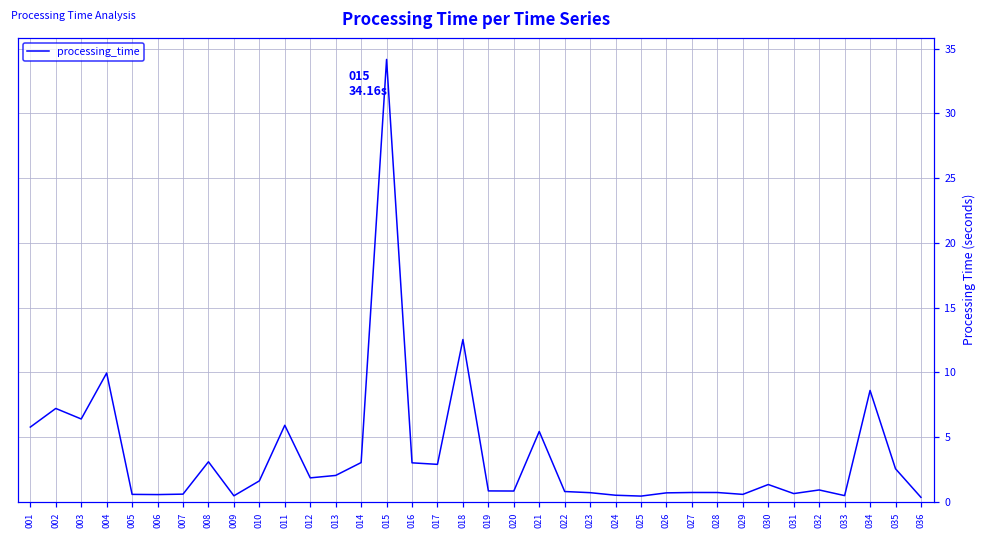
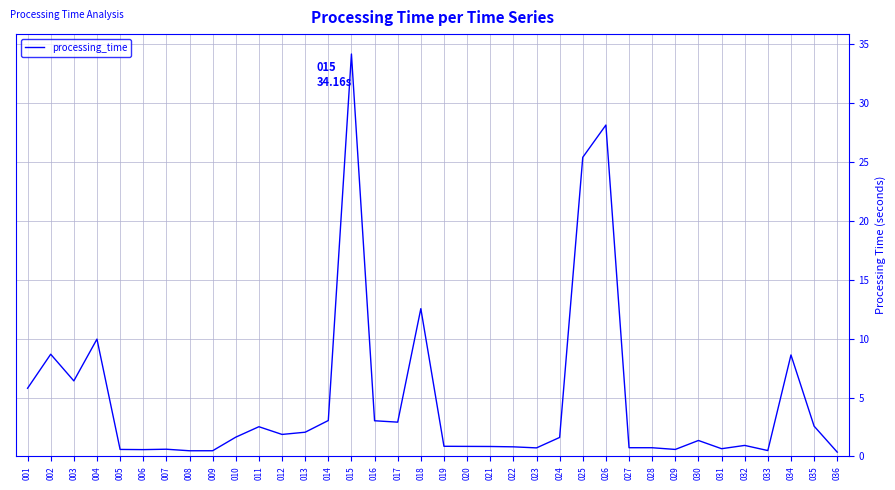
  {
    "001": 5.8,
-   "002": 7.2,
+   "002": 8.7,
    "003": 6.4,
    "004": 10.0,
    "005": 0.6,
    "006": 0.6,
    "007": 0.6,
-   "008": 3.1,
+   "008": 0.5,
    "009": 0.5,
    "010": 1.6,
-   "011": 5.9,
+   "011": 2.5,
    "012": 1.9,
    "013": 2.1,
    "014": 3.0,
    "016": 3.0,
    "017": 2.9,
    "018": 12.5,
    "019": 0.9,
    "020": 0.9,
-   "021": 5.4,
+   "021": 0.8,
    "022": 0.8,
    "023": 0.7,
-   "024": 0.5,
-   "025": 0.5,
-   "026": 0.7,
+   "024": 1.6,
+   "025": 25.4,
+   "026": 28.1,
    "027": 0.7,
    "028": 0.7,
    "029": 0.6,
    "030": 1.4,
    "031": 0.7,
    "032": 0.9,
    "033": 0.5,
    "034": 8.6,
    "035": 2.6,
    "036": 0.4
  }
